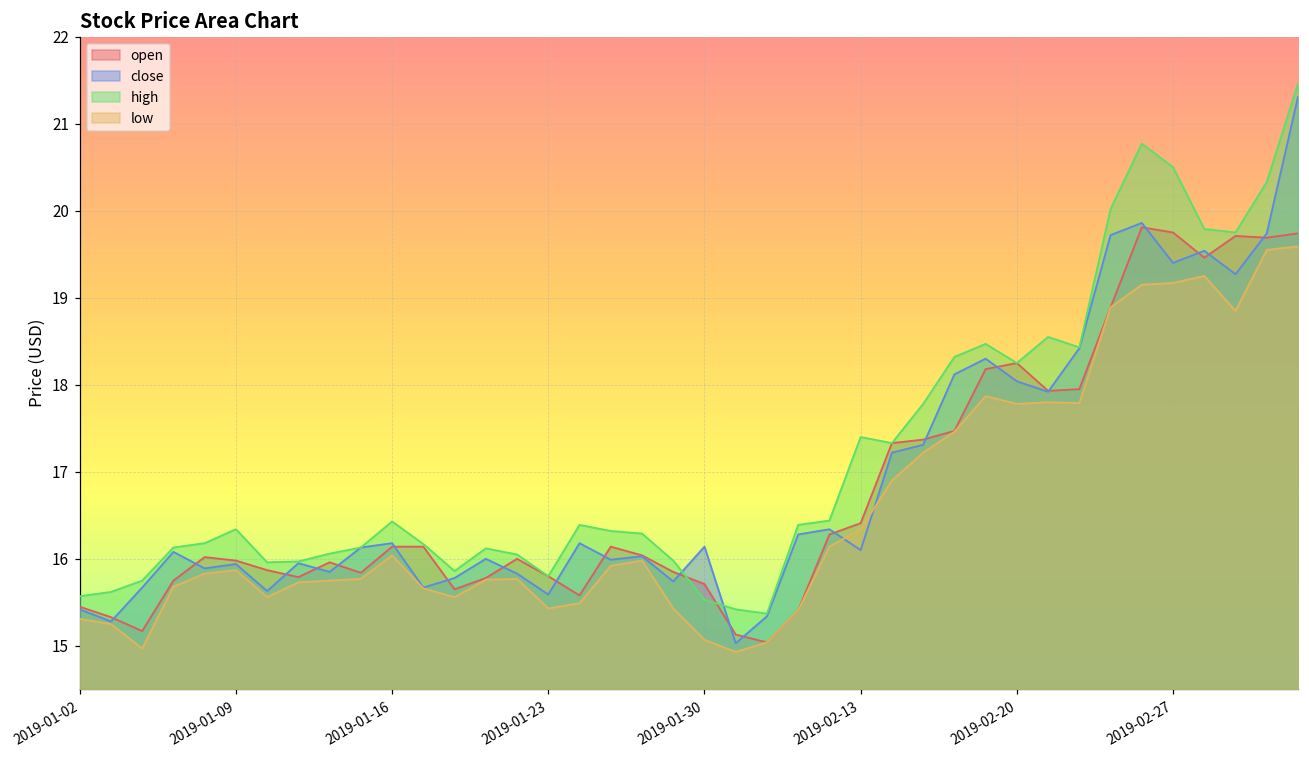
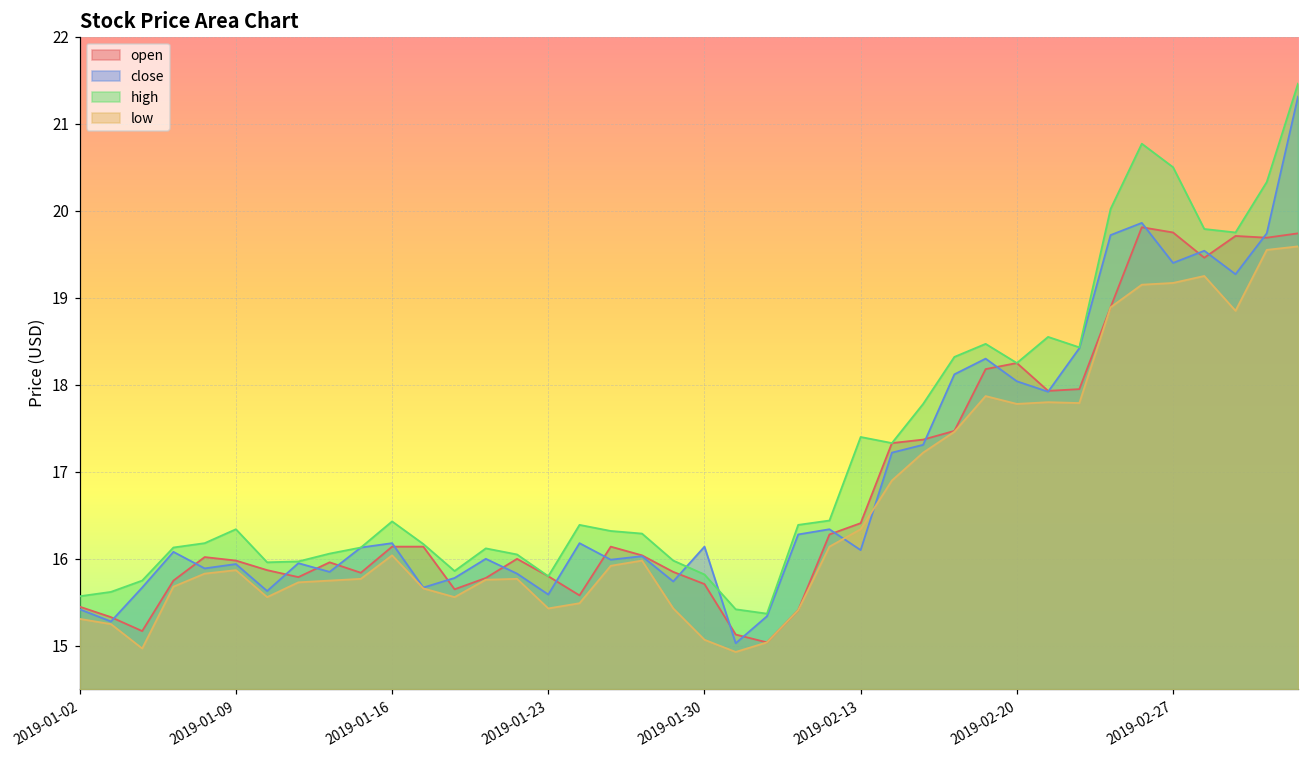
  {
    "close": {
      "2019-01-09": 15.9,
      "2019-01-16": 16.2,
      "2019-01-23": 15.6,
      "2019-01-30": 16.1,
      "2019-02-13": 16.1,
      "2019-02-20": 18.0,
      "2019-02-27": 19.4
    },
    "high": {
      "2019-01-02": 15.6,
      "2019-01-09": 16.3,
      "2019-01-16": 16.4,
-     "2019-01-30": 15.5,
+     "2019-01-30": 15.8,
      "2019-02-13": 17.4,
      "2019-02-27": 20.5
    }
  }
